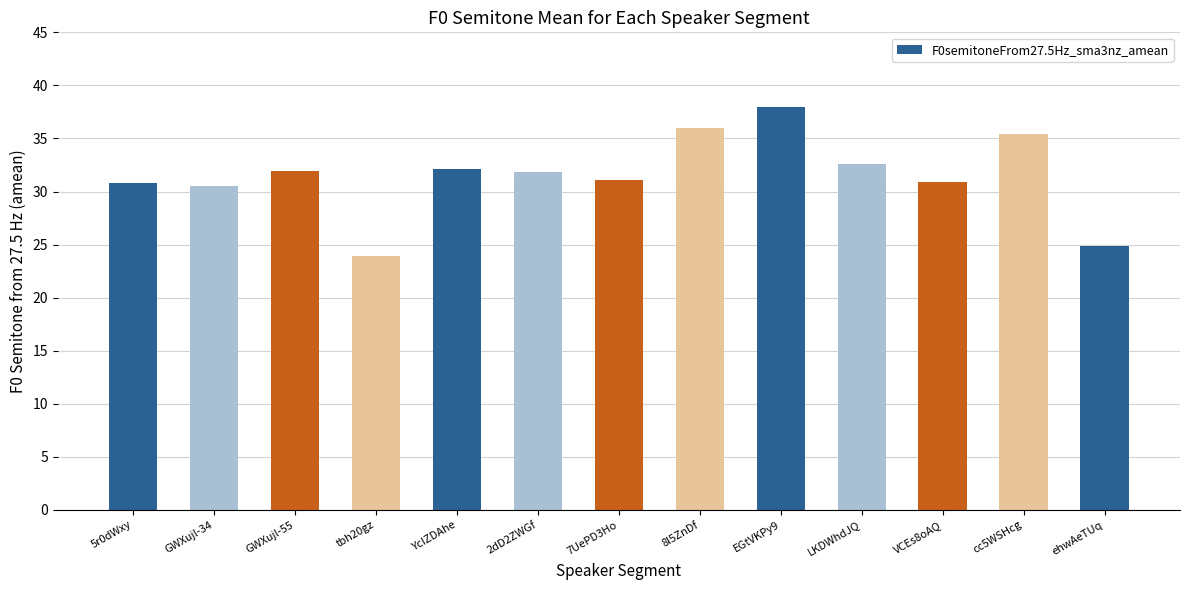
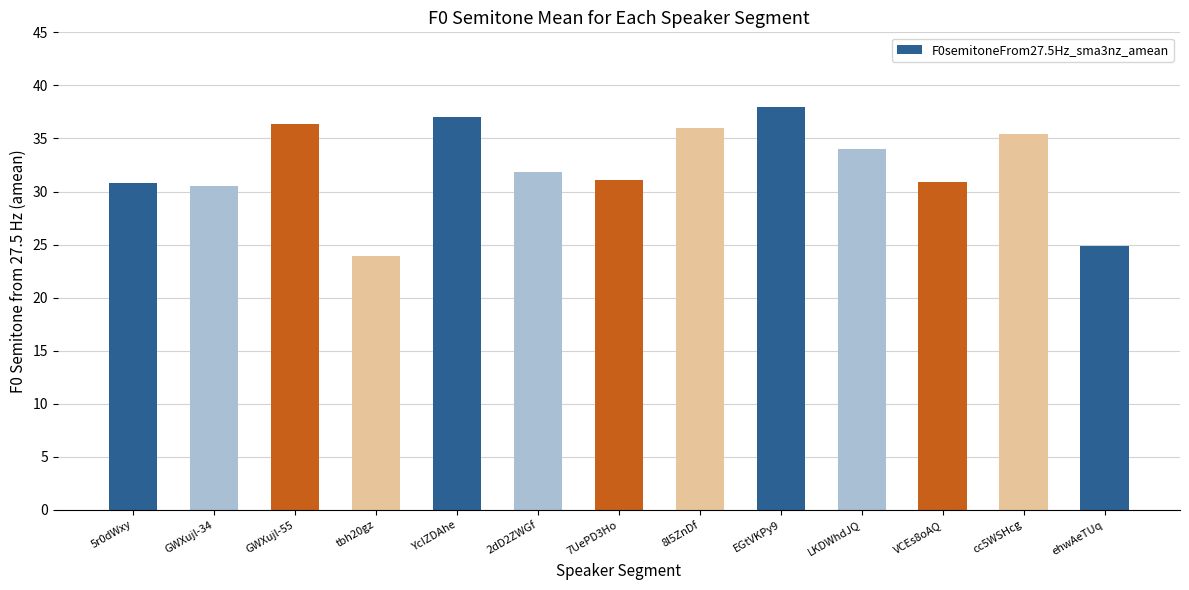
  {
    "5r0dWxy": 30.8,
    "GWXujl-34": 30.5,
-   "GWXujl-55": 31.9,
+   "GWXujl-55": 36.3,
    "tbh20gz": 23.9,
-   "YcIZDAhe": 32.1,
+   "YcIZDAhe": 37.0,
    "2dD2ZWGf": 31.8,
    "7UePD3Ho": 31.1,
    "8l5ZnDf": 36.0,
    "EGtVKPy9": 37.9,
-   "LKDWhdJQ": 32.6,
+   "LKDWhdJQ": 34.0,
    "VCEs8oAQ": 30.9,
    "cc5WSHcg": 35.4,
    "ehwAeTUq": 24.9
  }
